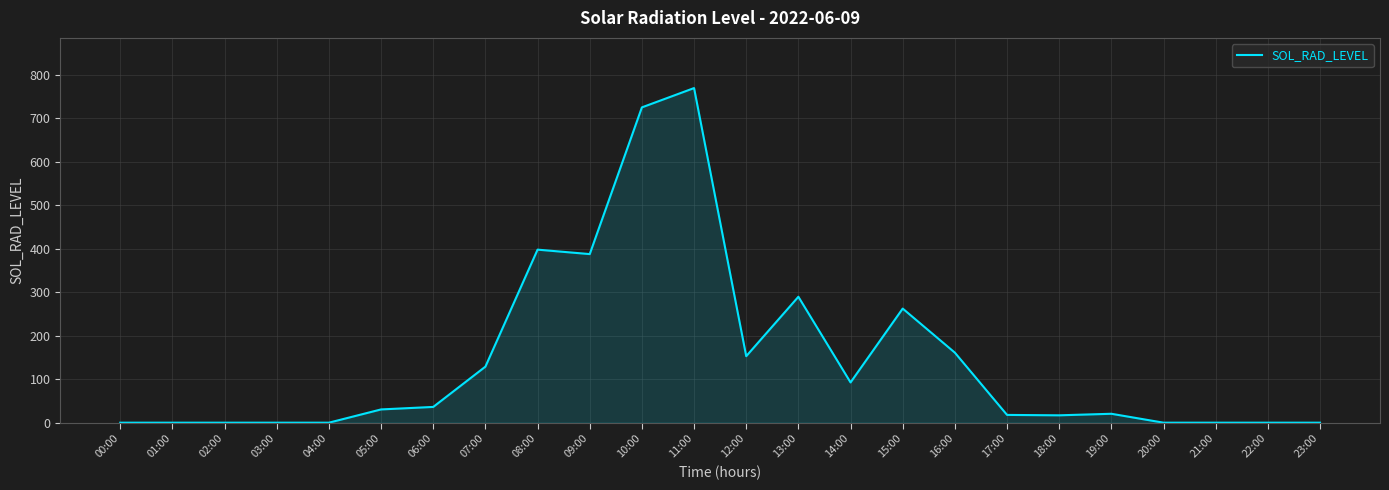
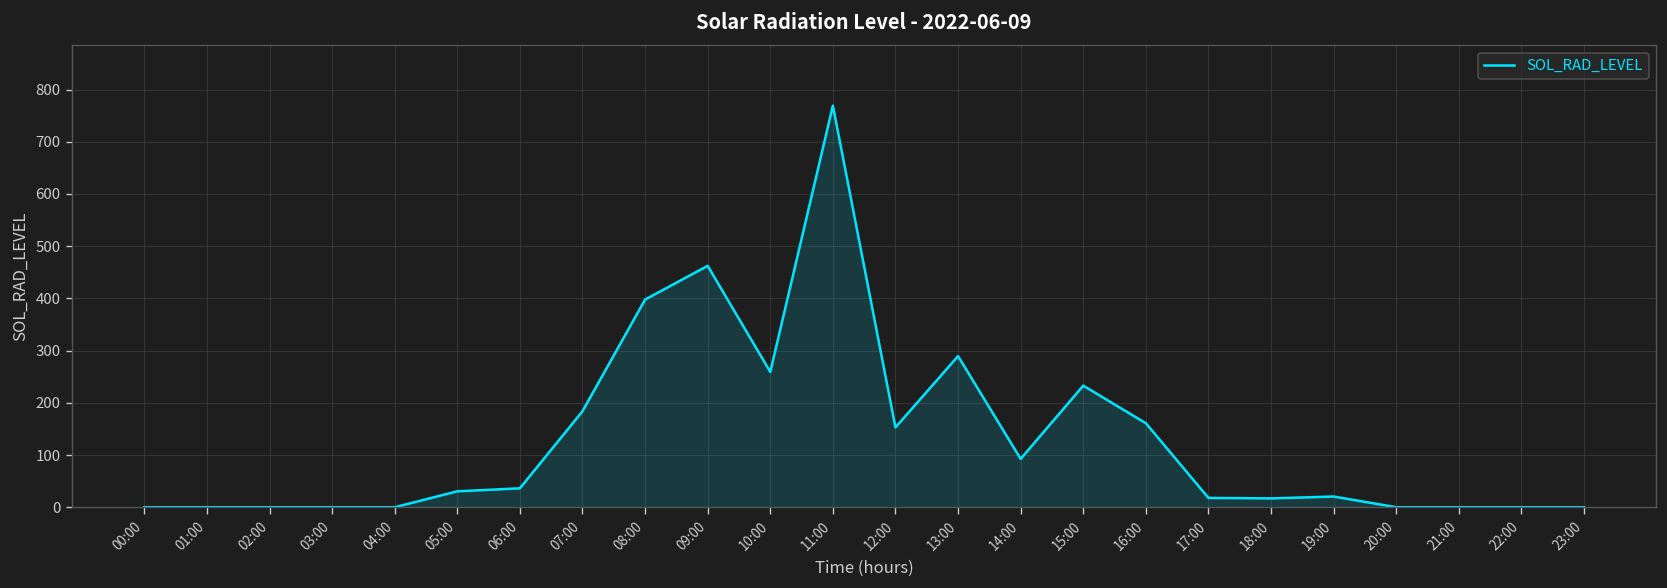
  {
    "00:00": 0,
    "01:00": 0,
    "02:00": 0,
    "03:00": 0,
    "04:00": 0,
    "05:00": 30,
    "06:00": 40,
-   "07:00": 130,
+   "07:00": 180,
    "08:00": 400,
-   "09:00": 390,
-   "10:00": 720,
+   "09:00": 460,
+   "10:00": 260,
    "11:00": 770,
    "12:00": 150,
    "13:00": 290,
    "14:00": 90,
-   "15:00": 260,
+   "15:00": 230,
    "16:00": 160,
    "17:00": 20,
    "18:00": 20,
    "19:00": 20,
    "20:00": 0,
    "21:00": 0,
    "22:00": 0,
    "23:00": 0
  }
